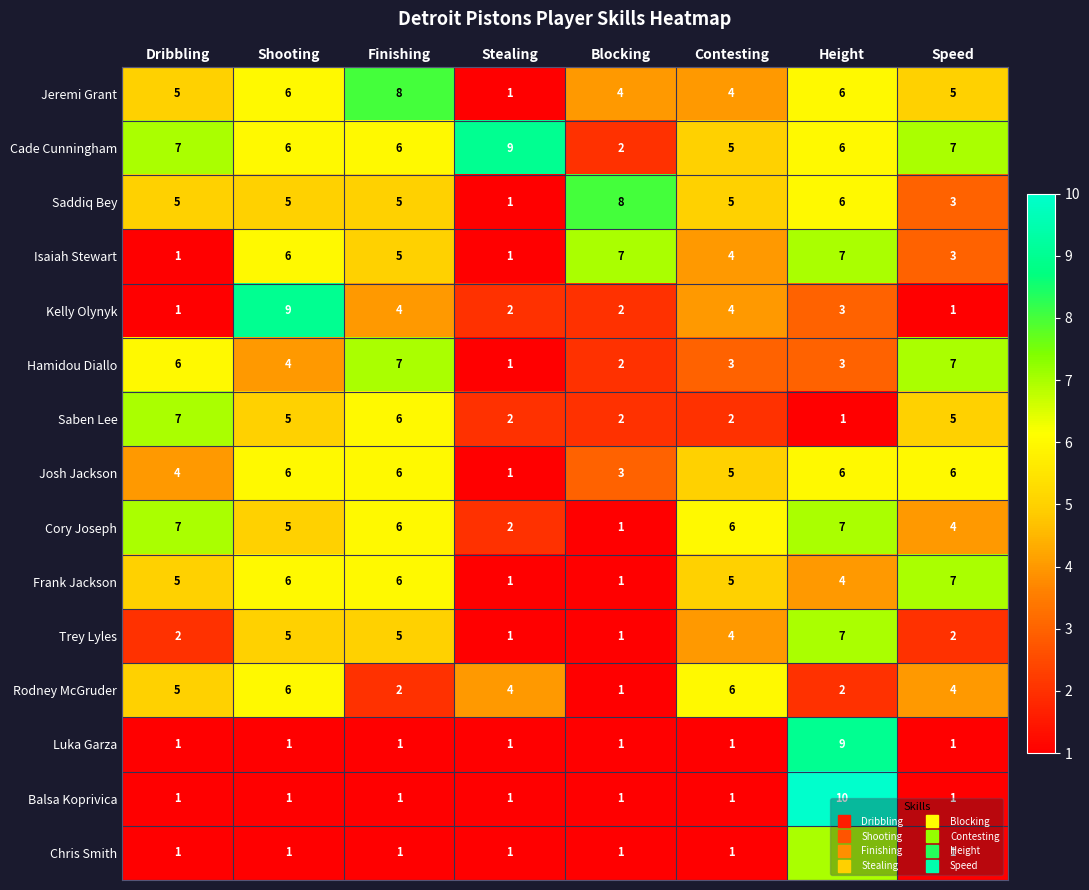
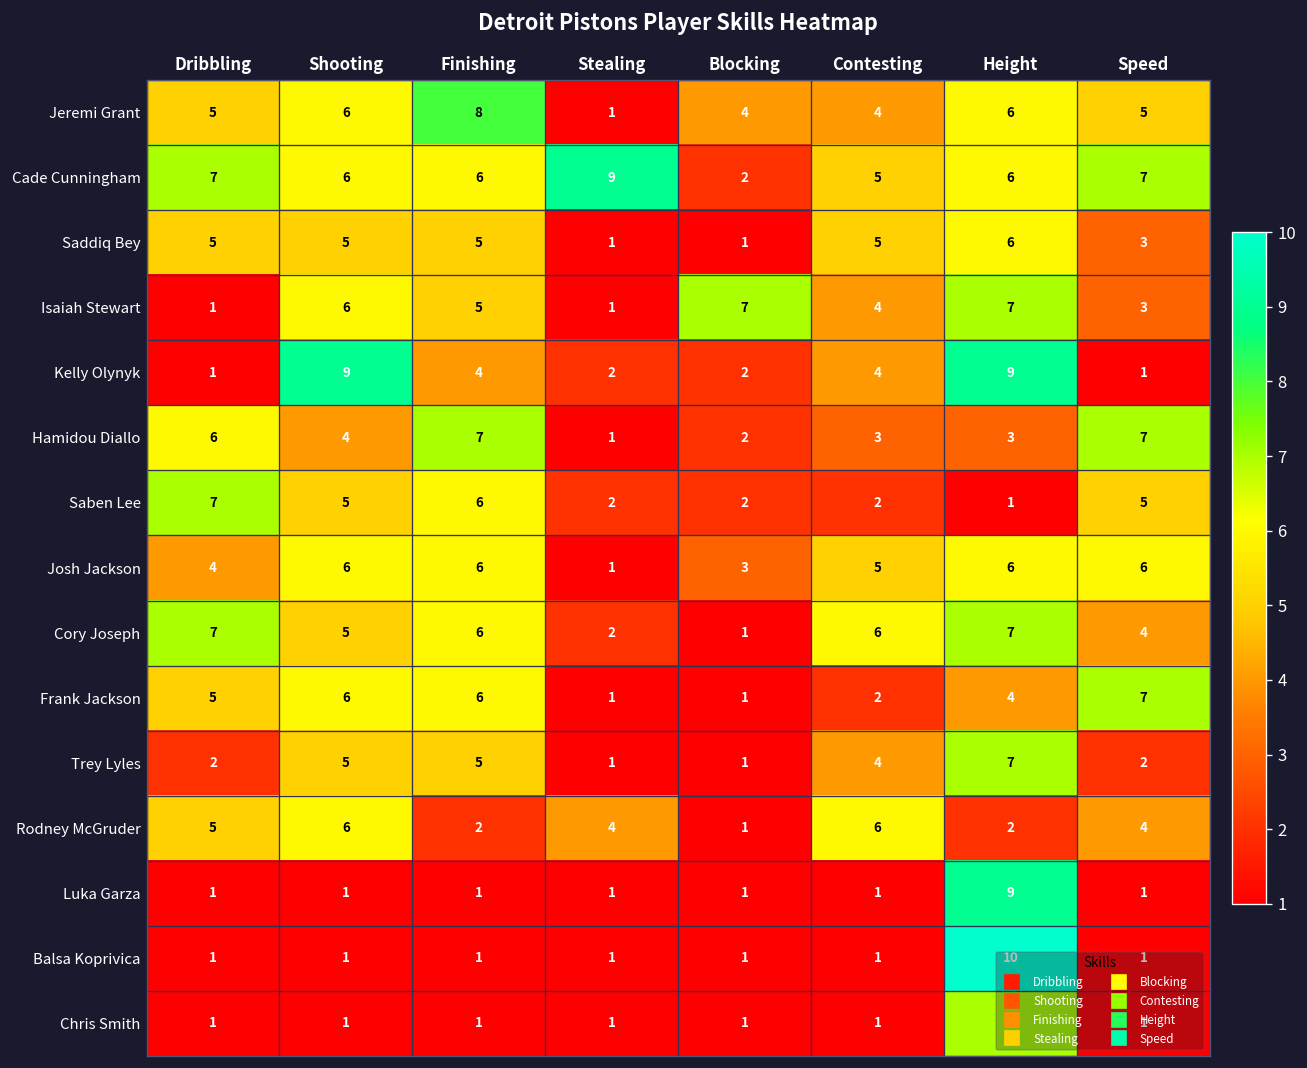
  {
    "Jeremi Grant": {
      "Dribbling": 5,
      "Shooting": 6,
      "Finishing": 8,
      "Stealing": 1,
      "Blocking": 4,
      "Contesting": 4,
      "Height": 6,
      "Speed": 5
    },
    "Cade Cunningham": {
      "Dribbling": 7,
      "Shooting": 6,
      "Finishing": 6,
      "Stealing": 9,
      "Blocking": 2,
      "Contesting": 5,
      "Height": 6,
      "Speed": 7
    },
    "Saddiq Bey": {
      "Dribbling": 5,
      "Shooting": 5,
      "Finishing": 5,
      "Stealing": 1,
-     "Blocking": 8,
+     "Blocking": 1,
      "Contesting": 5,
      "Height": 6,
      "Speed": 3
    },
    "Isaiah Stewart": {
      "Dribbling": 1,
      "Shooting": 6,
      "Finishing": 5,
      "Stealing": 1,
      "Blocking": 7,
      "Contesting": 4,
      "Height": 7,
      "Speed": 3
    },
    "Kelly Olynyk": {
      "Dribbling": 1,
      "Shooting": 9,
      "Finishing": 4,
      "Stealing": 2,
      "Blocking": 2,
      "Contesting": 4,
-     "Height": 3,
+     "Height": 9,
      "Speed": 1
    },
    "Hamidou Diallo": {
      "Dribbling": 6,
      "Shooting": 4,
      "Finishing": 7,
      "Stealing": 1,
      "Blocking": 2,
      "Contesting": 3,
      "Height": 3,
      "Speed": 7
    },
    "Saben Lee": {
      "Dribbling": 7,
      "Shooting": 5,
      "Finishing": 6,
      "Stealing": 2,
      "Blocking": 2,
      "Contesting": 2,
      "Height": 1,
      "Speed": 5
    },
    "Josh Jackson": {
      "Dribbling": 4,
      "Shooting": 6,
      "Finishing": 6,
      "Stealing": 1,
      "Blocking": 3,
      "Contesting": 5,
      "Height": 6,
      "Speed": 6
    },
    "Cory Joseph": {
      "Dribbling": 7,
      "Shooting": 5,
      "Finishing": 6,
      "Stealing": 2,
      "Blocking": 1,
      "Contesting": 6,
      "Height": 7,
      "Speed": 4
    },
    "Frank Jackson": {
      "Dribbling": 5,
      "Shooting": 6,
      "Finishing": 6,
      "Stealing": 1,
      "Blocking": 1,
-     "Contesting": 5,
+     "Contesting": 2,
      "Height": 4,
      "Speed": 7
    },
    "Trey Lyles": {
      "Dribbling": 2,
      "Shooting": 5,
      "Finishing": 5,
      "Stealing": 1,
      "Blocking": 1,
      "Contesting": 4,
      "Height": 7,
      "Speed": 2
    },
    "Rodney McGruder": {
      "Dribbling": 5,
      "Shooting": 6,
      "Finishing": 2,
      "Stealing": 4,
      "Blocking": 1,
      "Contesting": 6,
      "Height": 2,
      "Speed": 4
    },
    "Luka Garza": {
      "Dribbling": 1,
      "Shooting": 1,
      "Finishing": 1,
      "Stealing": 1,
      "Blocking": 1,
      "Contesting": 1,
      "Height": 9,
      "Speed": 1
    },
    "Balsa Koprivica": {
      "Dribbling": 1,
      "Shooting": 1,
      "Finishing": 1,
      "Stealing": 1,
      "Blocking": 1,
      "Contesting": 1
    },
    "Chris Smith": {
      "Dribbling": 1,
      "Shooting": 1,
      "Finishing": 1,
      "Stealing": 1,
      "Blocking": 1,
      "Contesting": 1
    }
  }
